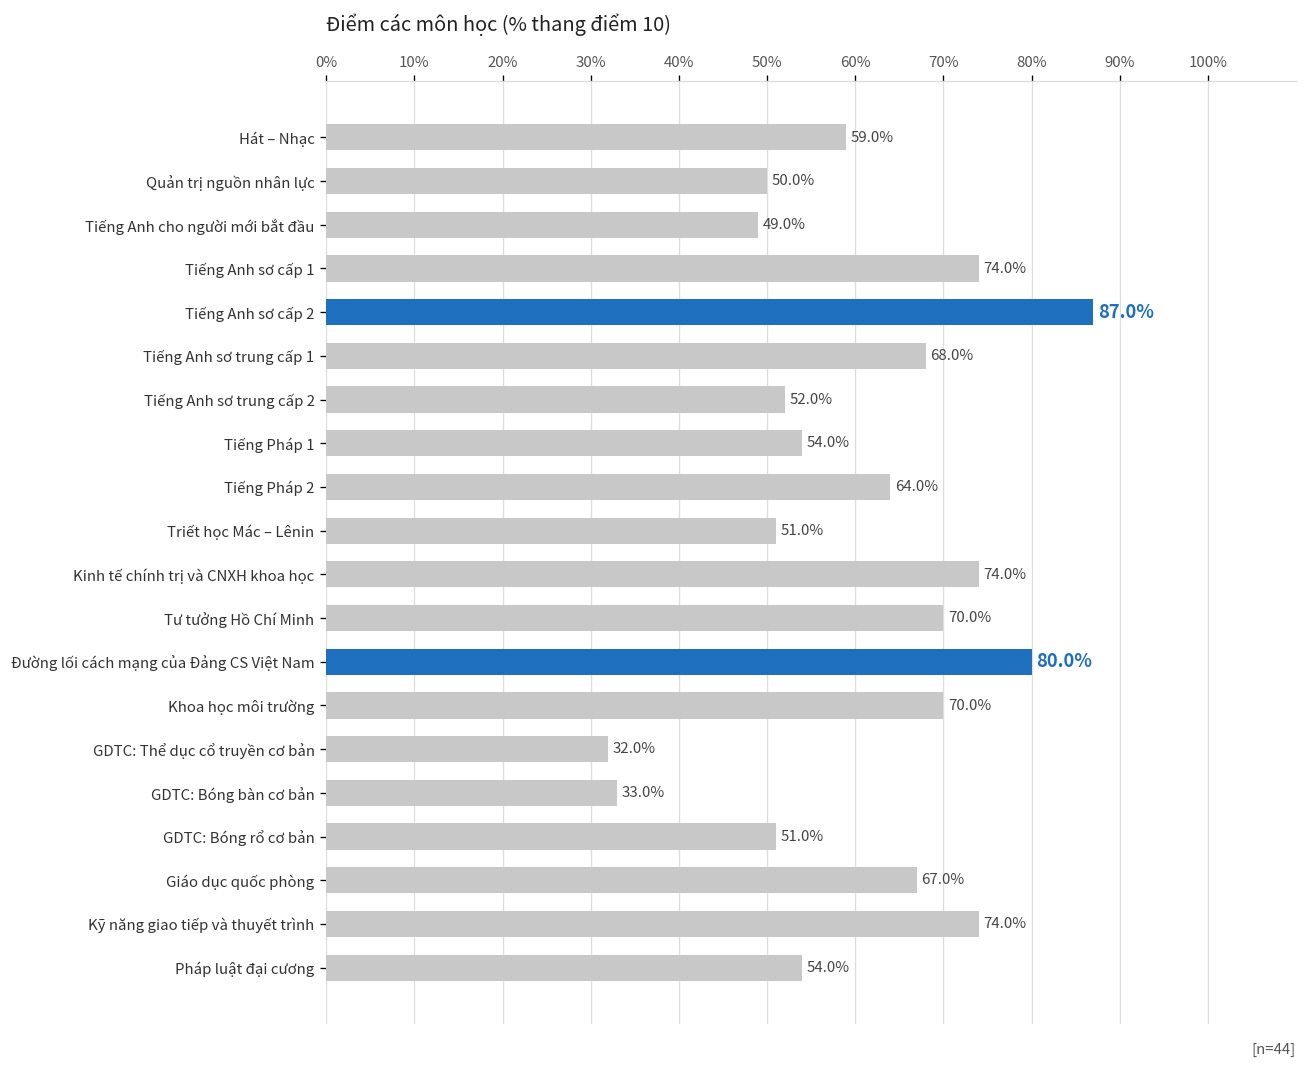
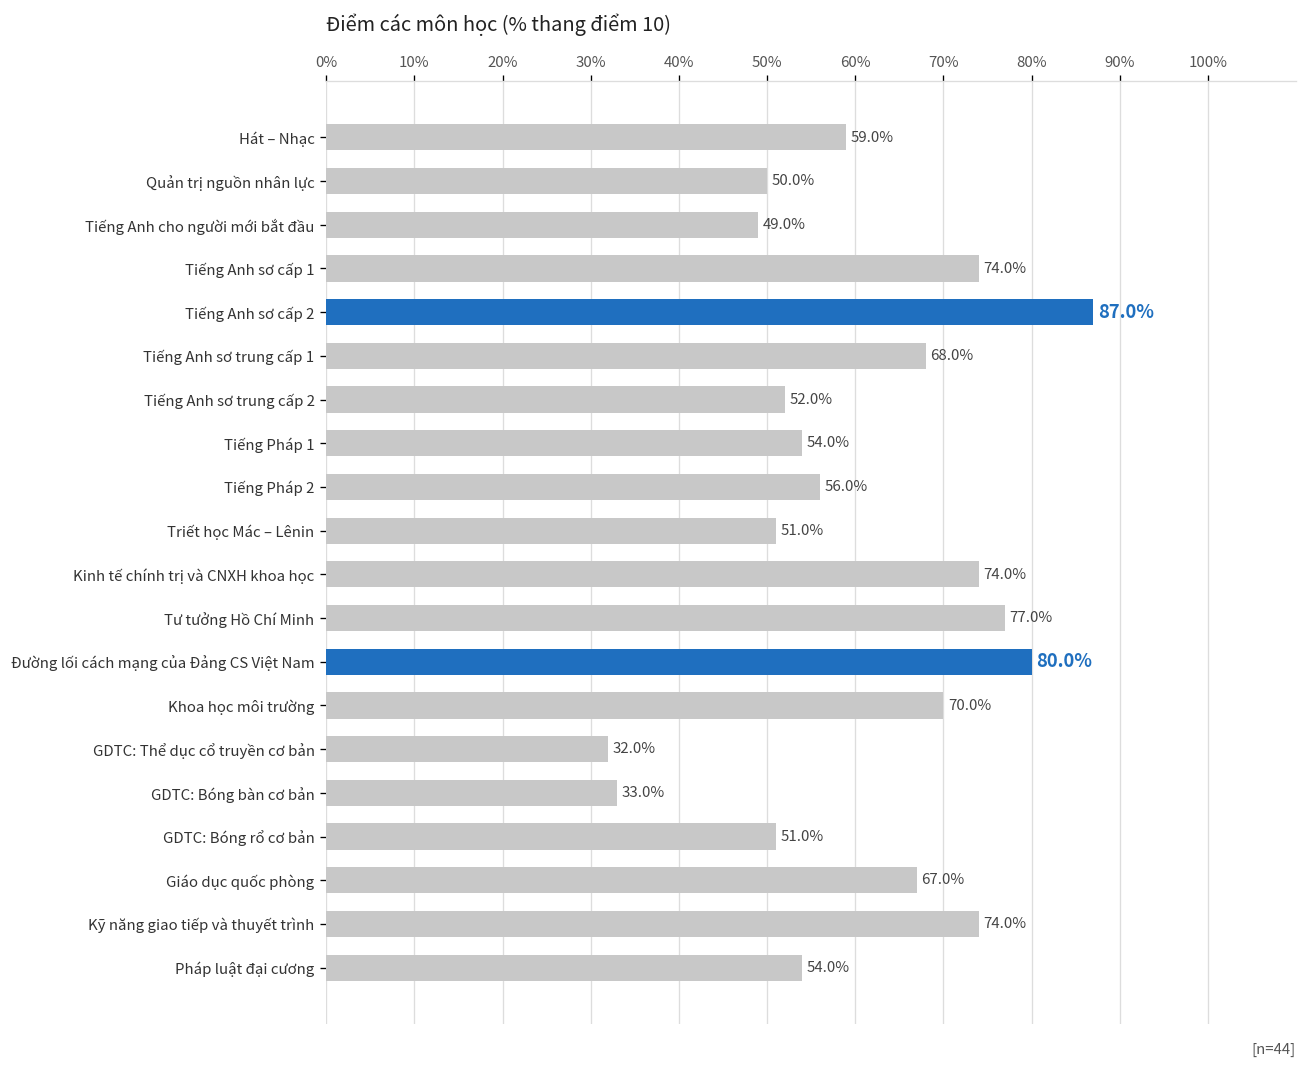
  {
    "Hát – Nhạc": "59.0%",
    "Quản trị nguồn nhân lực": "50.0%",
    "Tiếng Anh cho người mới bắt đầu": "49.0%",
    "Tiếng Anh sơ cấp 1": "74.0%",
    "Tiếng Anh sơ cấp 2": "87.0%",
    "Tiếng Anh sơ trung cấp 1": "68.0%",
    "Tiếng Anh sơ trung cấp 2": "52.0%",
    "Tiếng Pháp 1": "54.0%",
-   "Tiếng Pháp 2": "64.0%",
+   "Tiếng Pháp 2": "56.0%",
    "Triết học Mác – Lênin": "51.0%",
    "Kinh tế chính trị và CNXH khoa học": "74.0%",
-   "Tư tưởng Hồ Chí Minh": "70.0%",
+   "Tư tưởng Hồ Chí Minh": "77.0%",
    "Đường lối cách mạng của Đảng CS Việt Nam": "80.0%",
    "Khoa học môi trường": "70.0%",
    "GDTC: Thể dục cổ truyền cơ bản": "32.0%",
    "GDTC: Bóng bàn cơ bản": "33.0%",
    "GDTC: Bóng rổ cơ bản": "51.0%",
    "Giáo dục quốc phòng": "67.0%",
    "Kỹ năng giao tiếp và thuyết trình": "74.0%",
    "Pháp luật đại cương": "54.0%"
  }
